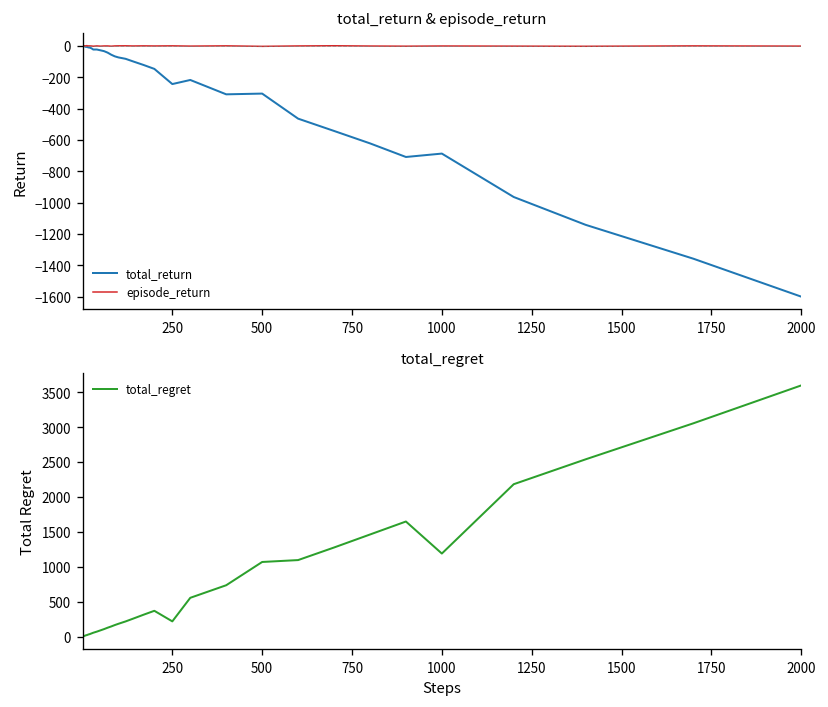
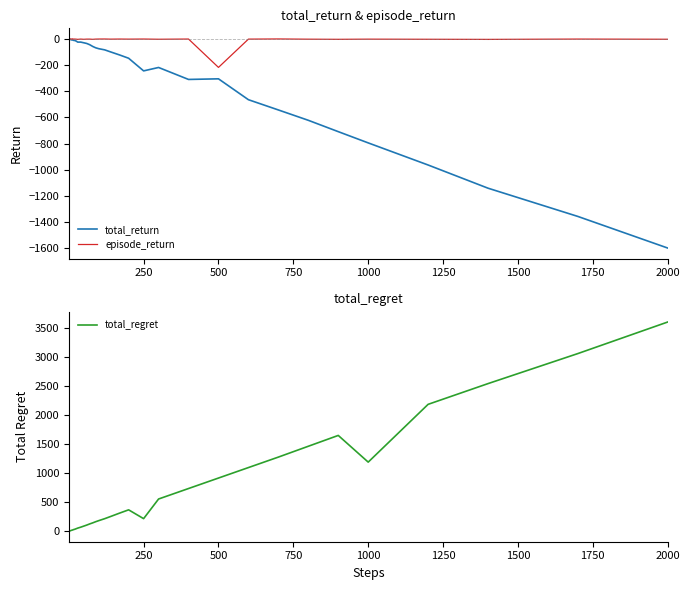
  {
    "total_return & episode_return": {
      "total_return": {
        "250": -240,
        "500": -300,
-       "1000": -690,
+       "1000": -800,
        "2000": -1600
      },
      "episode_return": {
        "250": 0,
-       "500": 0,
+       "500": -220,
        "1000": 0,
        "2000": 0
      }
    },
    "total_regret": {
      "250": 200,
-     "500": 1100,
+     "500": 900,
      "1000": 1200,
      "2000": 3600
    }
  }
